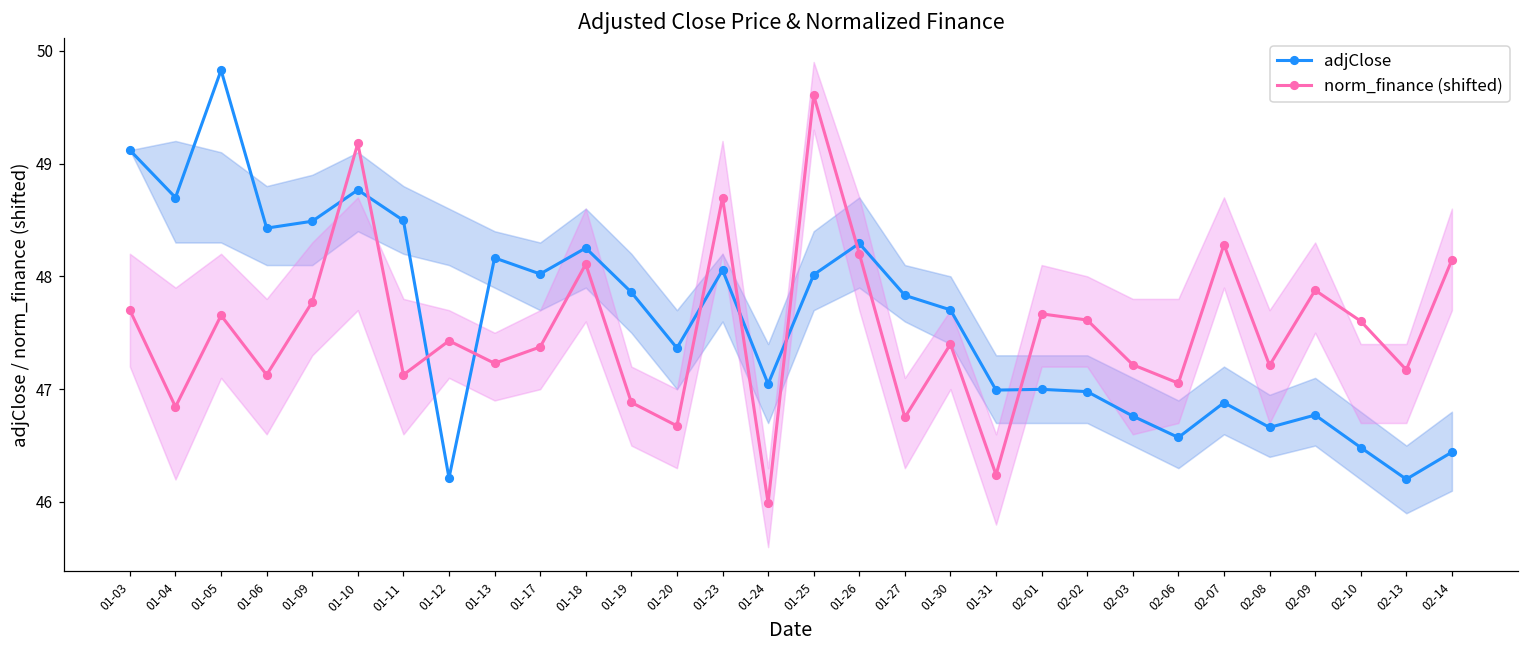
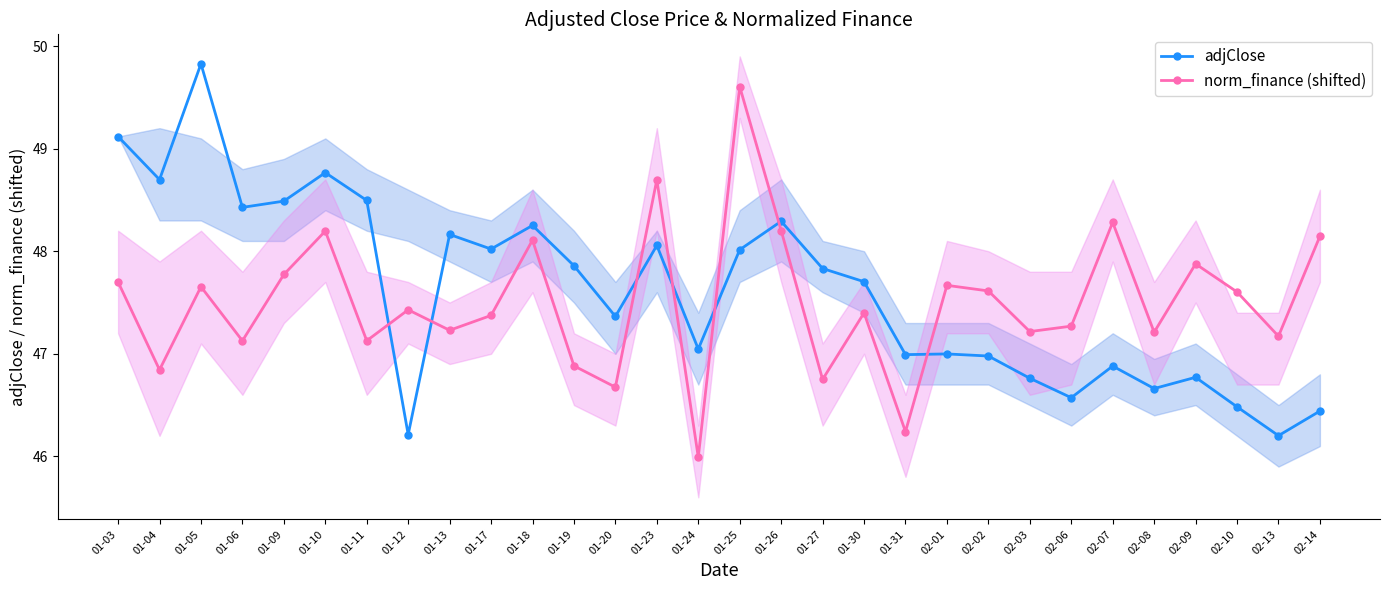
  {
    "adjClose": {
      "01-04": 48.70,
      "01-05": 49.83,
      "01-06": 48.43,
      "01-09": 48.49,
      "01-10": 48.77,
      "01-11": 48.50,
      "01-12": 46.21,
      "01-13": 48.16,
      "01-17": 48.02,
      "01-18": 48.25,
      "01-19": 47.86,
      "01-20": 47.36,
      "01-23": 48.06,
      "01-24": 47.05,
      "01-25": 48.01,
      "01-26": 48.29,
      "01-27": 47.83,
      "01-31": 46.99,
      "02-01": 47.00,
      "02-02": 46.98,
      "02-03": 46.76,
      "02-06": 46.57,
      "02-07": 46.88,
      "02-08": 46.66,
      "02-09": 46.77,
      "02-10": 46.48,
      "02-13": 46.20,
      "02-14": 46.44
    },
    "norm_finance (shifted)": {
      "01-03": 47.70,
      "01-04": 46.84,
      "01-05": 47.65,
      "01-06": 47.13,
      "01-09": 47.77,
-     "01-10": 49.18,
+     "01-10": 48.20,
      "01-11": 47.13,
      "01-12": 47.43,
      "01-13": 47.23,
      "01-17": 47.37,
      "01-18": 48.11,
      "01-19": 46.88,
      "01-20": 46.67,
      "01-23": 48.70,
      "01-24": 45.99,
      "01-25": 49.61,
      "01-26": 48.20,
      "01-27": 46.75,
      "01-30": 47.40,
      "01-31": 46.24,
      "02-01": 47.67,
      "02-02": 47.61,
      "02-03": 47.22,
-     "02-06": 47.05,
+     "02-06": 47.27,
      "02-07": 48.28,
      "02-08": 47.21,
      "02-09": 47.88,
      "02-10": 47.60,
      "02-13": 47.17,
      "02-14": 48.15
    }
  }
